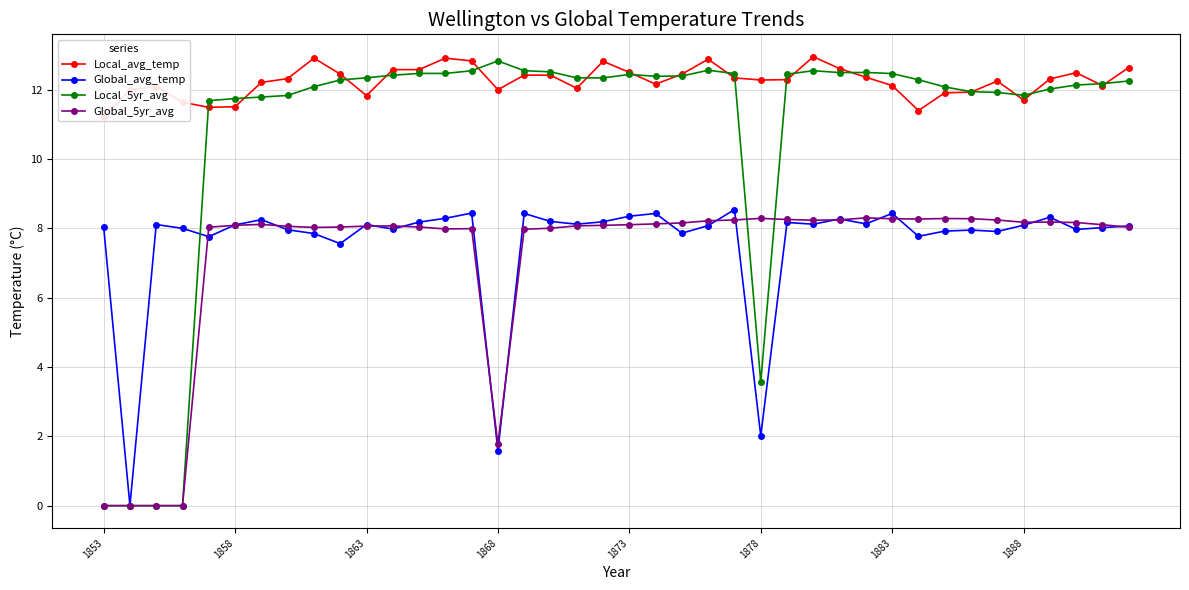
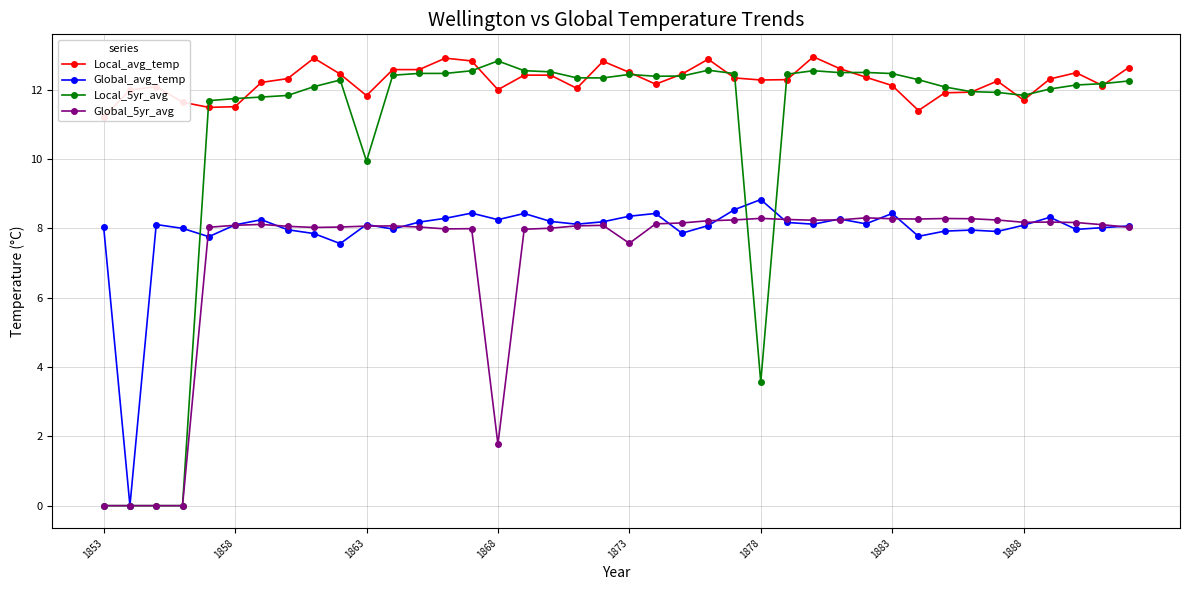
  {
    "Local_avg_temp": {
      "1858": 11.5,
      "1863": 11.8,
      "1868": 12.0,
      "1878": 12.3,
      "1883": 12.1,
      "1888": 11.7
    },
    "Global_avg_temp": {
      "1853": 8.0,
-     "1868": 1.6,
+     "1868": 8.3,
      "1873": 8.4,
-     "1878": 2.0,
+     "1878": 8.8,
      "1883": 8.4,
      "1888": 8.1
    },
    "Local_5yr_avg": {
      "1858": 11.7,
-     "1863": 12.3,
+     "1863": 9.9,
      "1868": 12.8,
      "1878": 3.6,
      "1883": 12.5,
      "1888": 11.8
    },
    "Global_5yr_avg": {
      "1868": 1.8,
-     "1873": 8.1,
+     "1873": 7.6,
      "1878": 8.3,
      "1883": 8.3,
      "1888": 8.2
    }
  }
